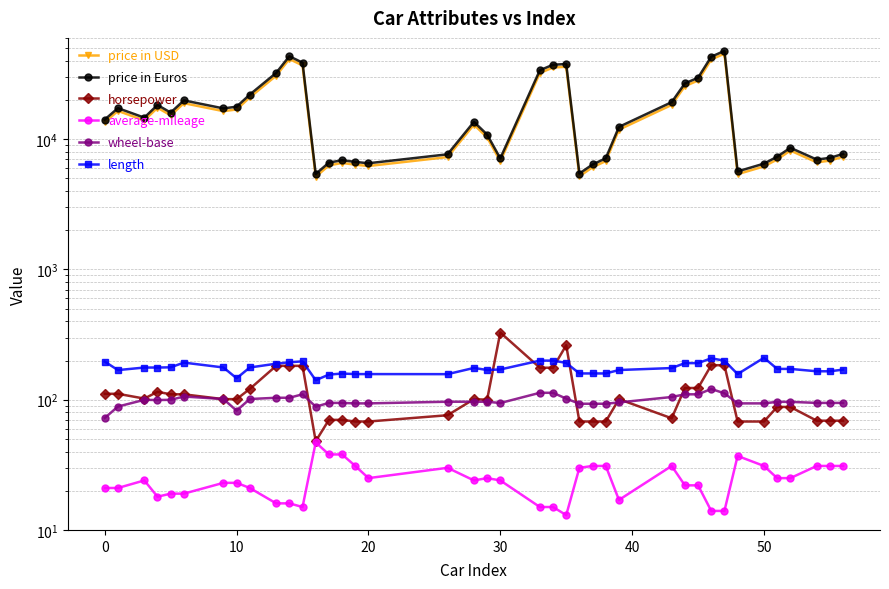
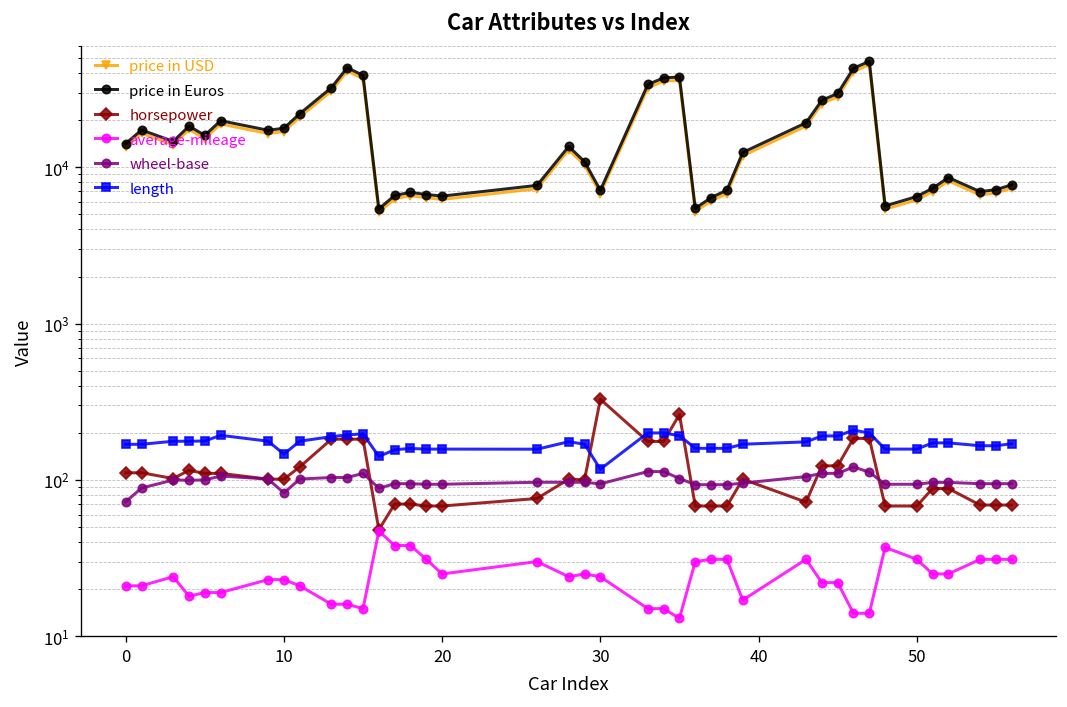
  {
    "price in USD": {
      "0": 13000,
      "10": 17000,
      "20": 6000,
      "30": 7000,
      "50": 6000
    },
    "price in Euros": {
      "0": 14000,
      "10": 18000,
      "20": 7000,
      "30": 7000,
      "50": 6000
    },
    "horsepower": {
      "0": 110,
      "10": 100,
      "20": 70,
      "30": 330,
      "50": 70
    },
    "average-mileage": {
      "0": 21,
      "10": 23,
      "20": 25,
      "30": 24,
      "50": 31
    },
    "wheel-base": {
      "0": 70,
      "10": 80,
      "20": 90,
      "30": 90,
      "50": 90
    },
    "length": {
-     "0": 200,
+     "0": 170,
      "10": 150,
      "20": 160,
-     "30": 170,
-     "50": 210
+     "30": 120,
+     "50": 160
    }
  }
